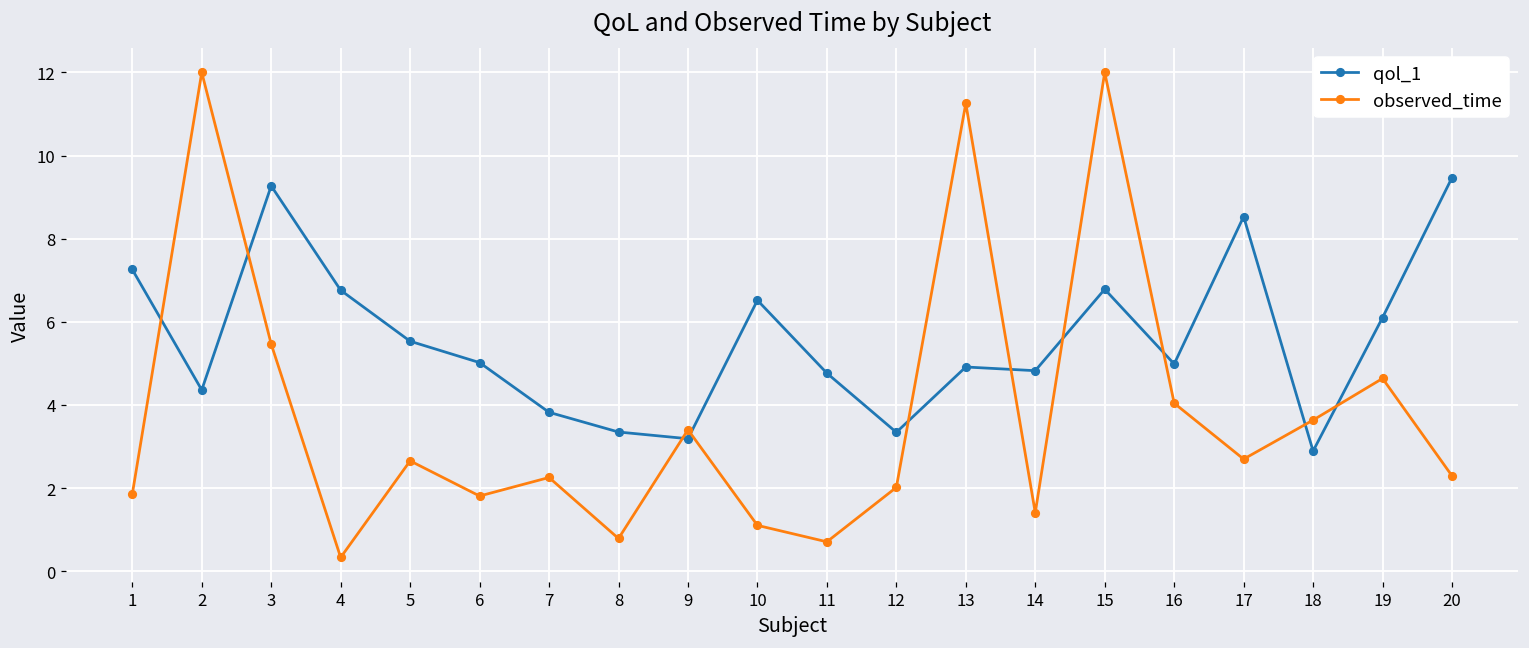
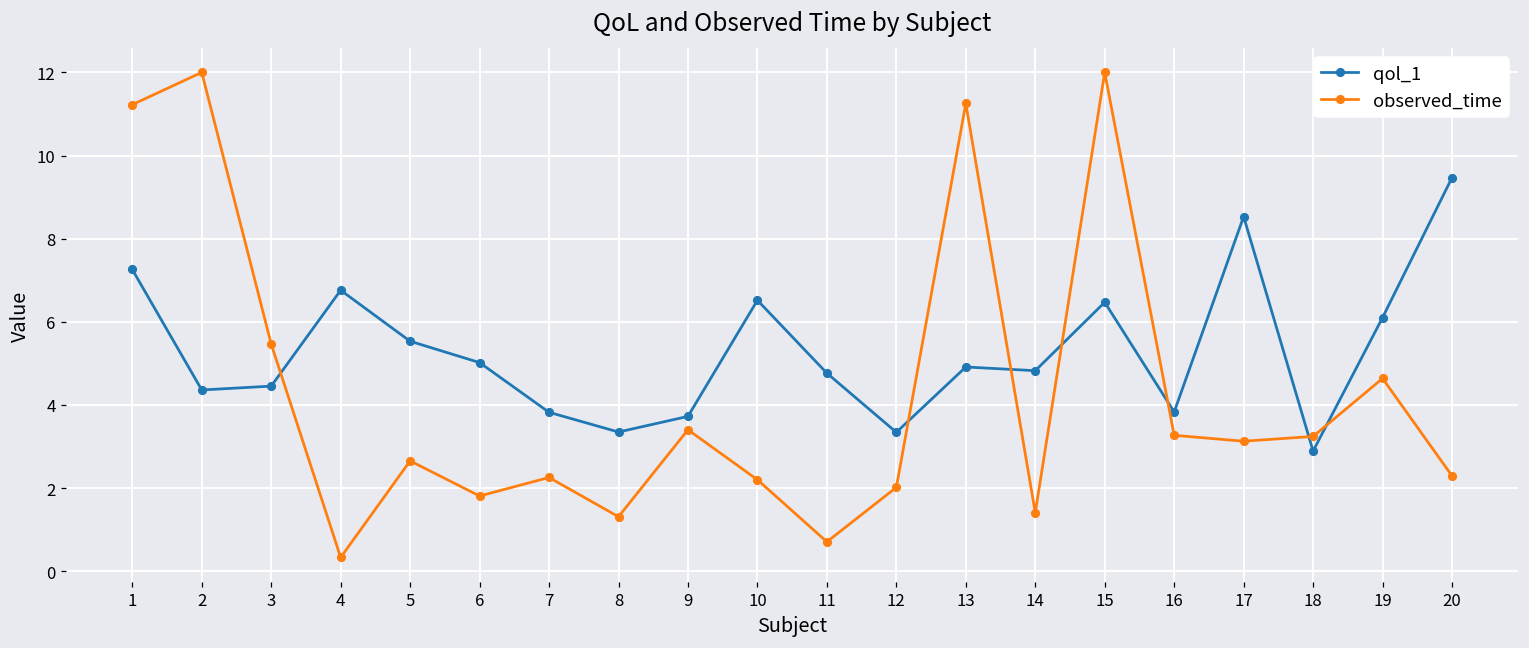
  {
    "qol_1": {
      "1": 7.3,
      "2": 4.4,
-     "3": 9.3,
+     "3": 4.5,
      "4": 6.8,
      "5": 5.5,
      "6": 5.0,
      "7": 3.8,
      "8": 3.3,
-     "9": 3.2,
+     "9": 3.7,
      "10": 6.5,
      "11": 4.8,
      "12": 3.3,
      "13": 4.9,
      "14": 4.8,
-     "15": 6.8,
-     "16": 5.0,
+     "15": 6.5,
+     "16": 3.8,
      "17": 8.5,
      "18": 2.9,
      "19": 6.1,
      "20": 9.5
    },
    "observed_time": {
-     "1": 1.9,
+     "1": 11.2,
      "2": 12.0,
      "3": 5.5,
      "4": 0.3,
      "5": 2.7,
      "6": 1.8,
      "7": 2.3,
-     "8": 0.8,
+     "8": 1.3,
      "9": 3.4,
-     "10": 1.1,
+     "10": 2.2,
      "11": 0.7,
      "12": 2.0,
      "13": 11.3,
      "14": 1.4,
      "15": 12.0,
-     "16": 4.0,
-     "17": 2.7,
-     "18": 3.6,
+     "16": 3.3,
+     "17": 3.1,
+     "18": 3.2,
      "19": 4.6,
      "20": 2.3
    }
  }
